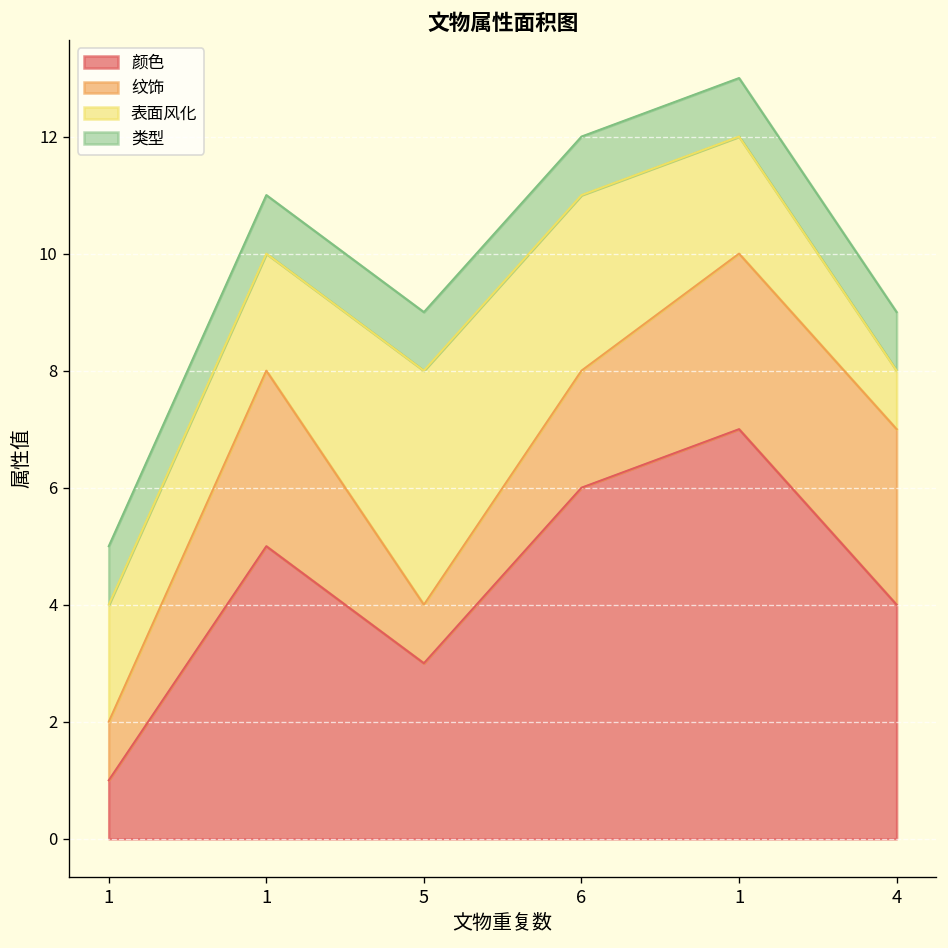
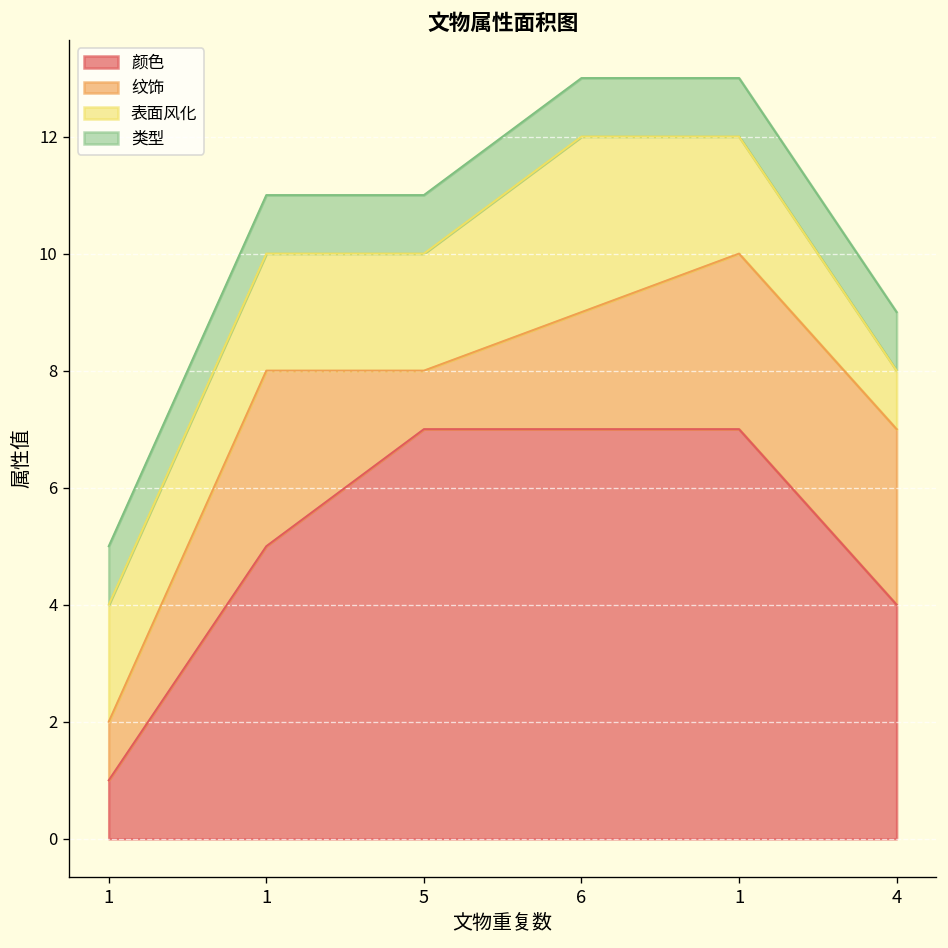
  {
    "颜色": {
-     "5": 3,
-     "6": 6,
+     "5": 7,
+     "6": 7,
      "4": 4
    },
    "纹饰": {
      "5": 1,
      "6": 2,
      "4": 3
    },
    "表面风化": {
-     "5": 4,
+     "5": 2,
      "6": 3,
      "4": 1
    },
    "类型": {
      "5": 1,
      "6": 1,
      "4": 1
    }
  }
